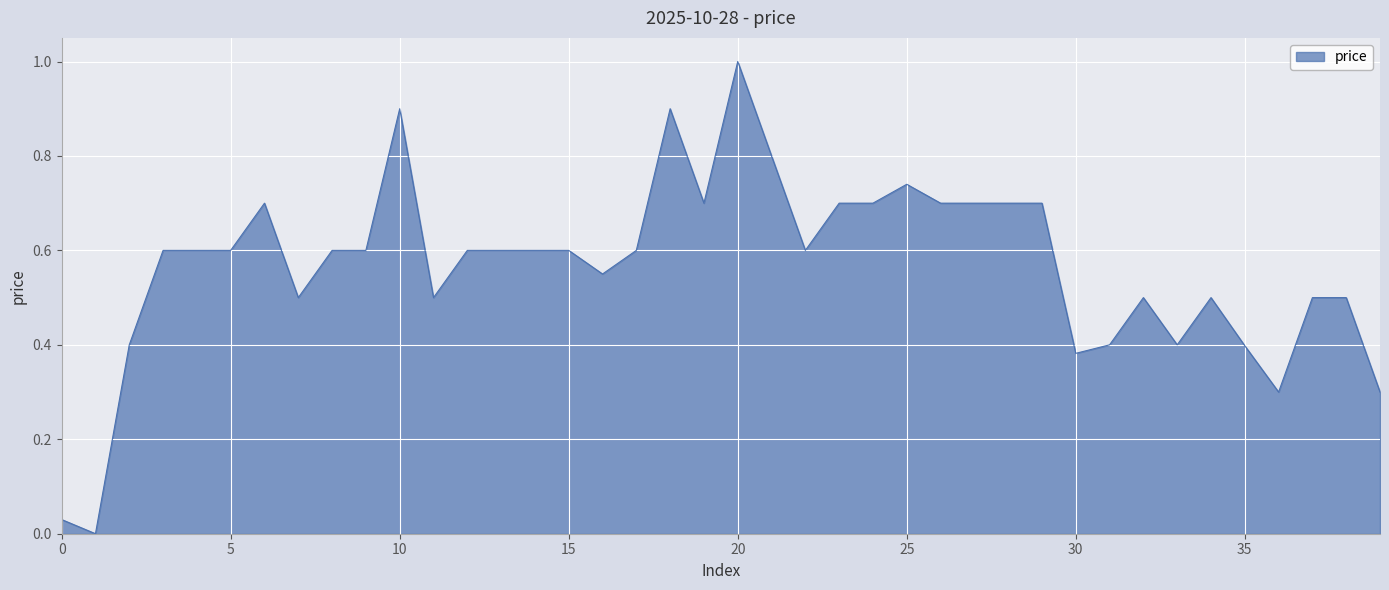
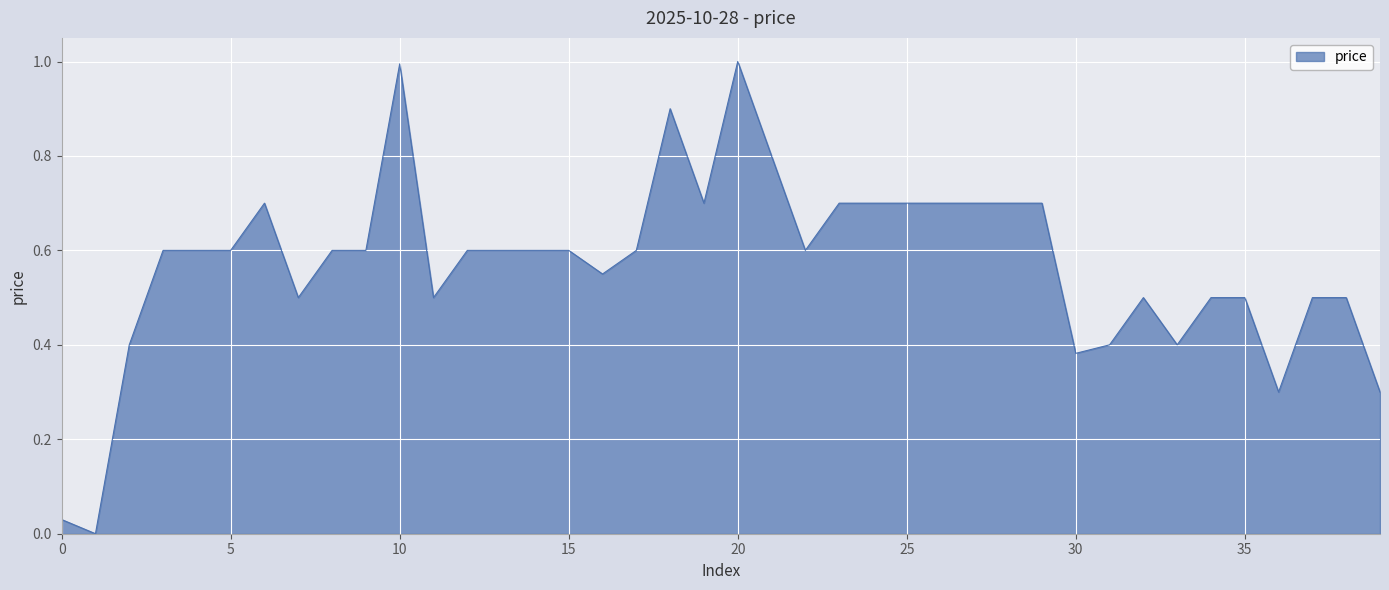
  {
    "0": 0.03,
    "5": 0.60,
-   "10": 0.90,
+   "10": 1.00,
    "15": 0.60,
    "20": 1.00,
-   "25": 0.74,
+   "25": 0.70,
    "30": 0.38,
-   "35": 0.40
+   "35": 0.50
  }
